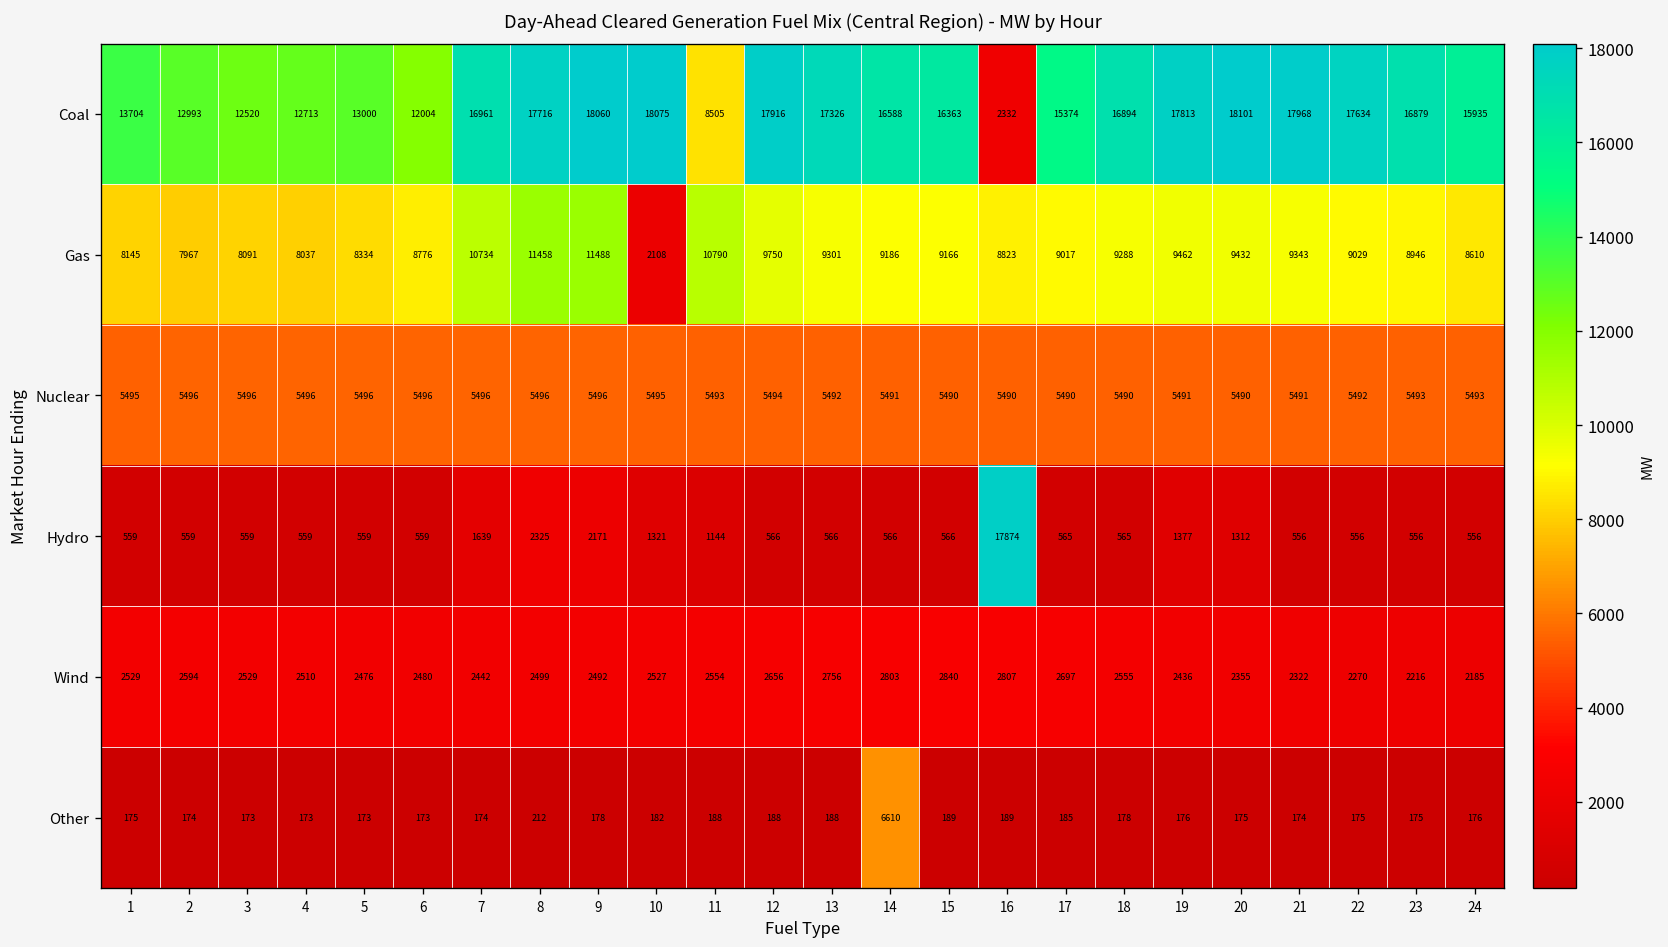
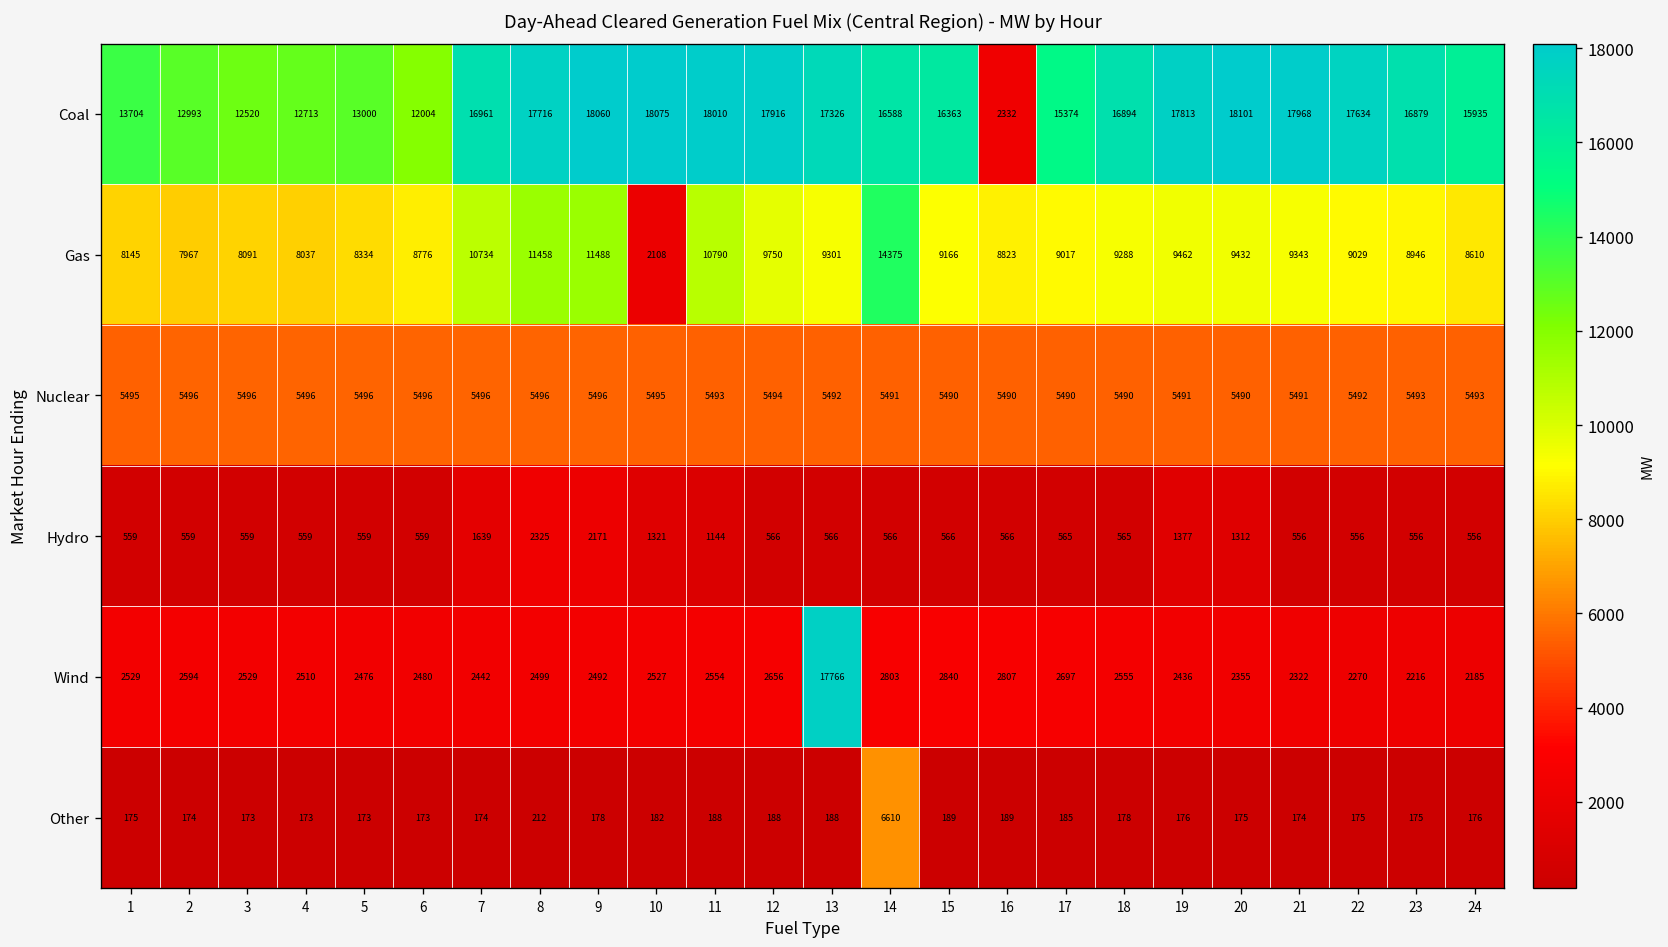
  {
    "Coal": {
      "1": 13704,
      "2": 12993,
      "3": 12520,
      "4": 12713,
      "5": 13000,
      "6": 12004,
      "7": 16961,
      "8": 17716,
      "9": 18060,
      "10": 18075,
-     "11": 8505,
+     "11": 18010,
      "12": 17916,
      "13": 17326,
      "14": 16588,
      "15": 16363,
      "16": 2332,
      "17": 15374,
      "18": 16894,
      "19": 17813,
      "20": 18101,
      "21": 17968,
      "22": 17634,
      "23": 16879,
      "24": 15935
    },
    "Gas": {
      "1": 8145,
      "2": 7967,
      "3": 8091,
      "4": 8037,
      "5": 8334,
      "6": 8776,
      "7": 10734,
      "8": 11458,
      "9": 11488,
      "10": 2108,
      "11": 10790,
      "12": 9750,
      "13": 9301,
-     "14": 9186,
+     "14": 14375,
      "15": 9166,
      "16": 8823,
      "17": 9017,
      "18": 9288,
      "19": 9462,
      "20": 9432,
      "21": 9343,
      "22": 9029,
      "23": 8946,
      "24": 8610
    },
    "Nuclear": {
      "1": 5495,
      "2": 5496,
      "3": 5496,
      "4": 5496,
      "5": 5496,
      "6": 5496,
      "7": 5496,
      "8": 5496,
      "9": 5496,
      "10": 5495,
      "11": 5493,
      "12": 5494,
      "13": 5492,
      "14": 5491,
      "15": 5490,
      "16": 5490,
      "17": 5490,
      "18": 5490,
      "19": 5491,
      "20": 5490,
      "21": 5491,
      "22": 5492,
      "23": 5493,
      "24": 5493
    },
    "Hydro": {
      "1": 559,
      "2": 559,
      "3": 559,
      "4": 559,
      "5": 559,
      "6": 559,
      "7": 1639,
      "8": 2325,
      "9": 2171,
      "10": 1321,
      "11": 1144,
      "12": 566,
      "13": 566,
      "14": 566,
      "15": 566,
-     "16": 17874,
+     "16": 566,
      "17": 565,
      "18": 565,
      "19": 1377,
      "20": 1312,
      "21": 556,
      "22": 556,
      "23": 556,
      "24": 556
    },
    "Wind": {
      "1": 2529,
      "2": 2594,
      "3": 2529,
      "4": 2510,
      "5": 2476,
      "6": 2480,
      "7": 2442,
      "8": 2499,
      "9": 2492,
      "10": 2527,
      "11": 2554,
      "12": 2656,
-     "13": 2756,
+     "13": 17766,
      "14": 2803,
      "15": 2840,
      "16": 2807,
      "17": 2697,
      "18": 2555,
      "19": 2436,
      "20": 2355,
      "21": 2322,
      "22": 2270,
      "23": 2216,
      "24": 2185
    },
    "Other": {
      "1": 175,
      "2": 174,
      "3": 173,
      "4": 173,
      "5": 173,
      "6": 173,
      "7": 174,
      "8": 212,
      "9": 178,
      "10": 182,
      "11": 188,
      "12": 188,
      "13": 188,
      "14": 6610,
      "15": 189,
      "16": 189,
      "17": 185,
      "18": 178,
      "19": 176,
      "20": 175,
      "21": 174,
      "22": 175,
      "23": 175,
      "24": 176
    }
  }
